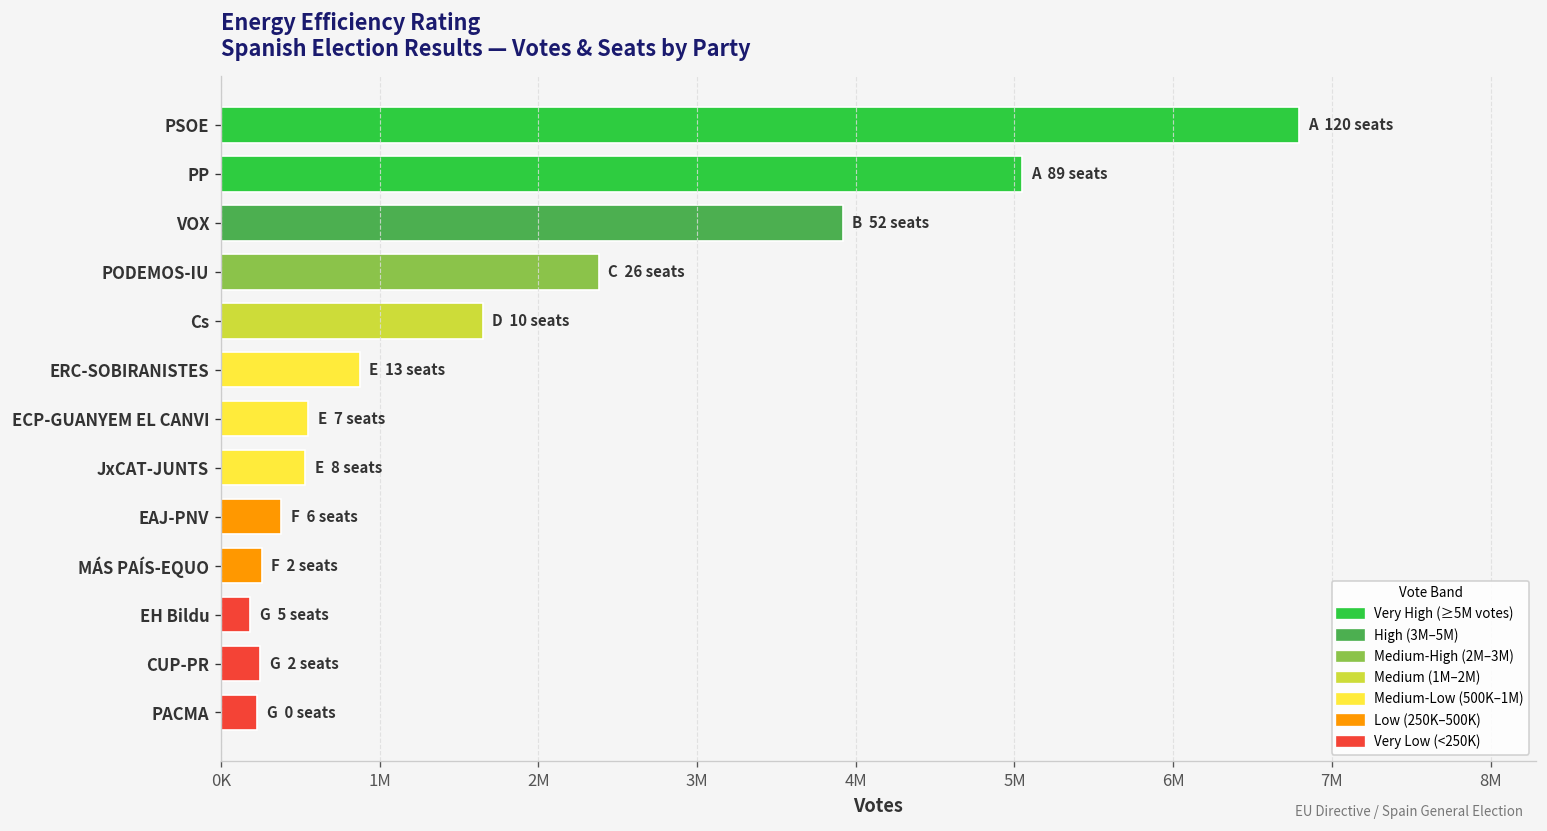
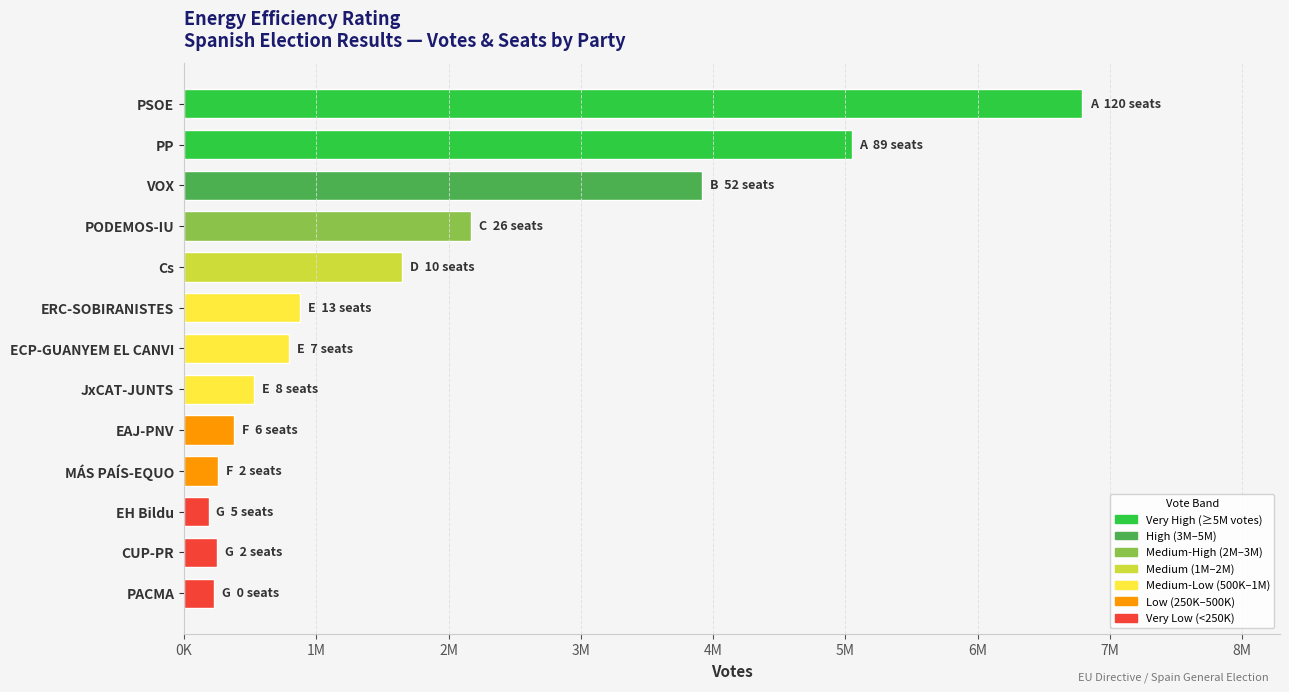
  {
-   "PODEMOS-IU": 2380000,
-   "ECP-GUANYEM EL CANVI": 550000
+   "PODEMOS-IU": 2170000,
+   "ECP-GUANYEM EL CANVI": 800000
  }
